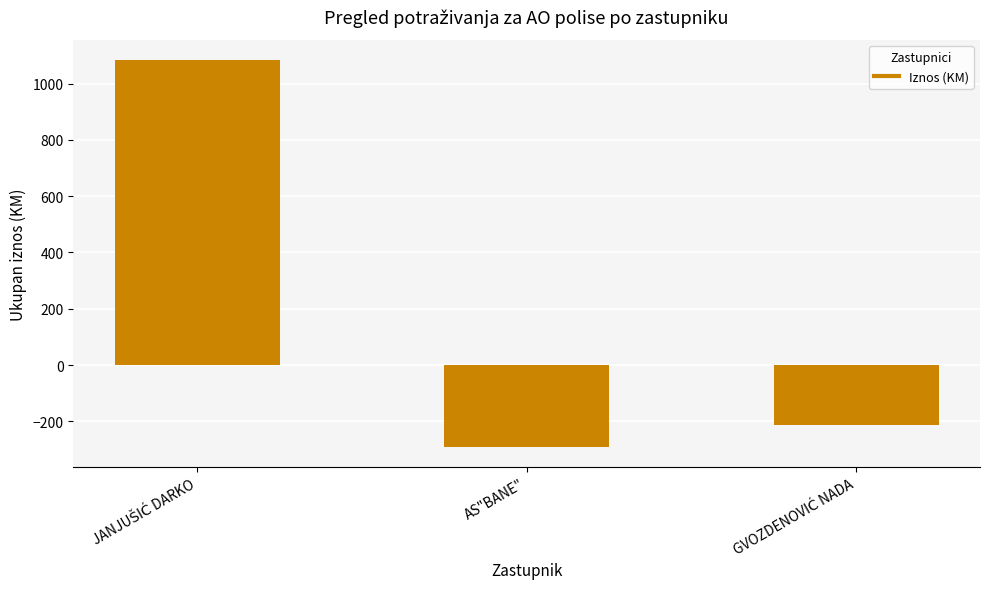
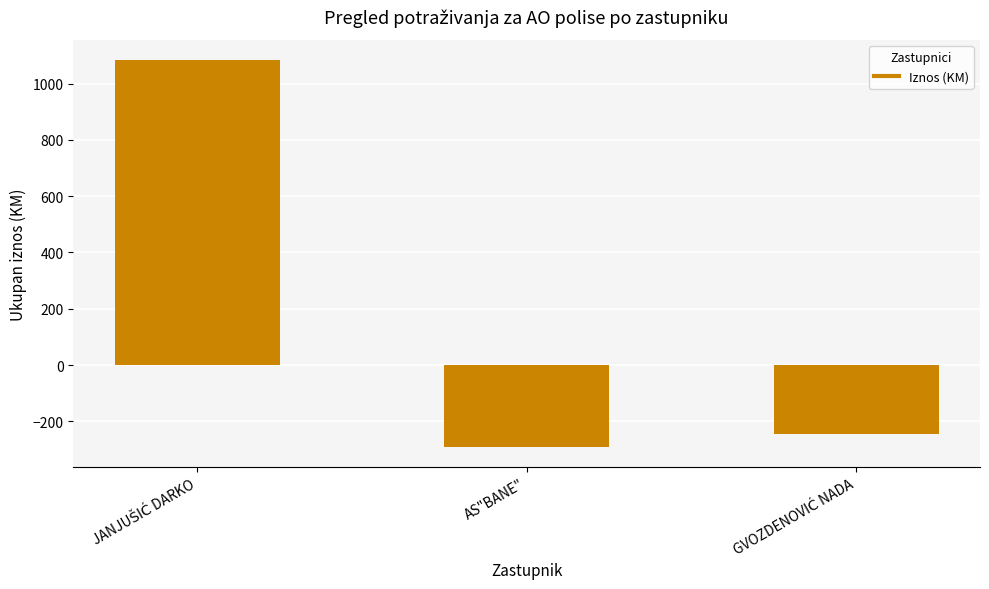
  {
    "JANJUŠIĆ DARKO": 1090,
    "AS\"BANE\"": -290,
-   "GVOZDENOVIĆ NADA": -210
+   "GVOZDENOVIĆ NADA": -240
  }
